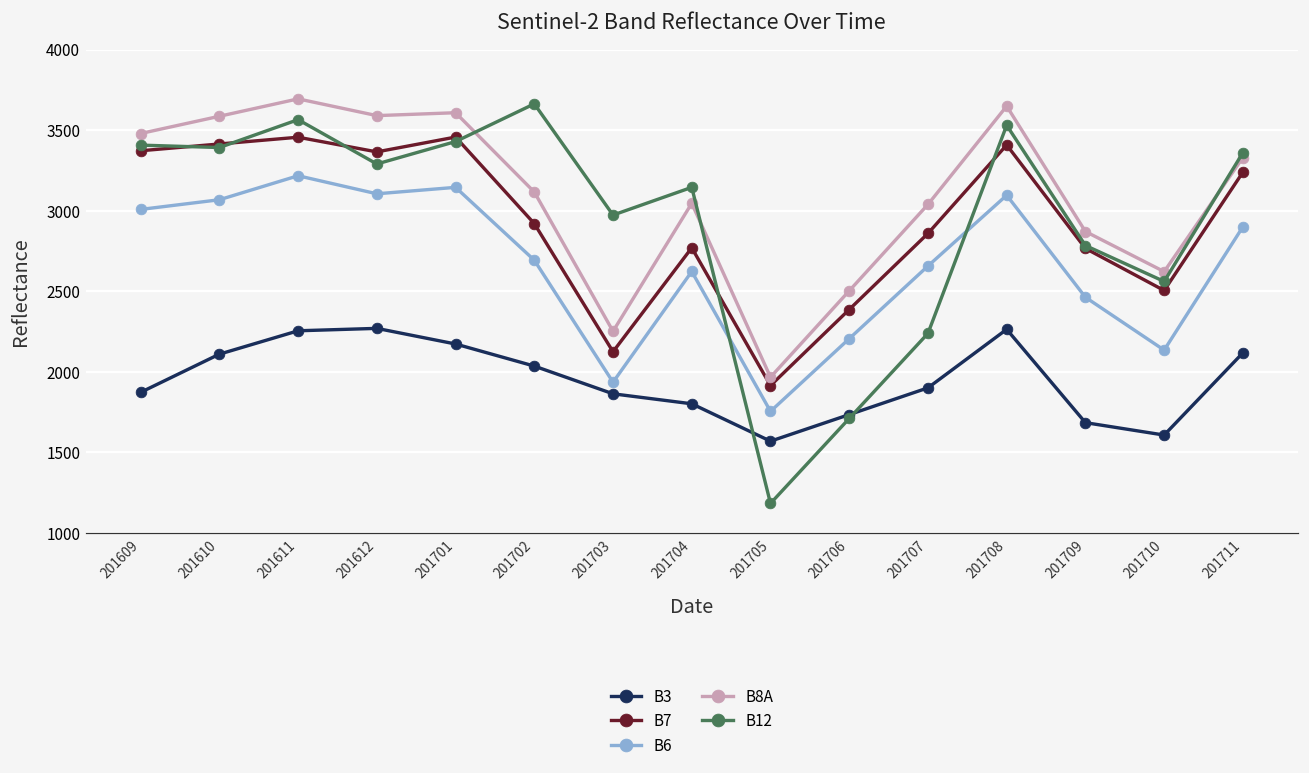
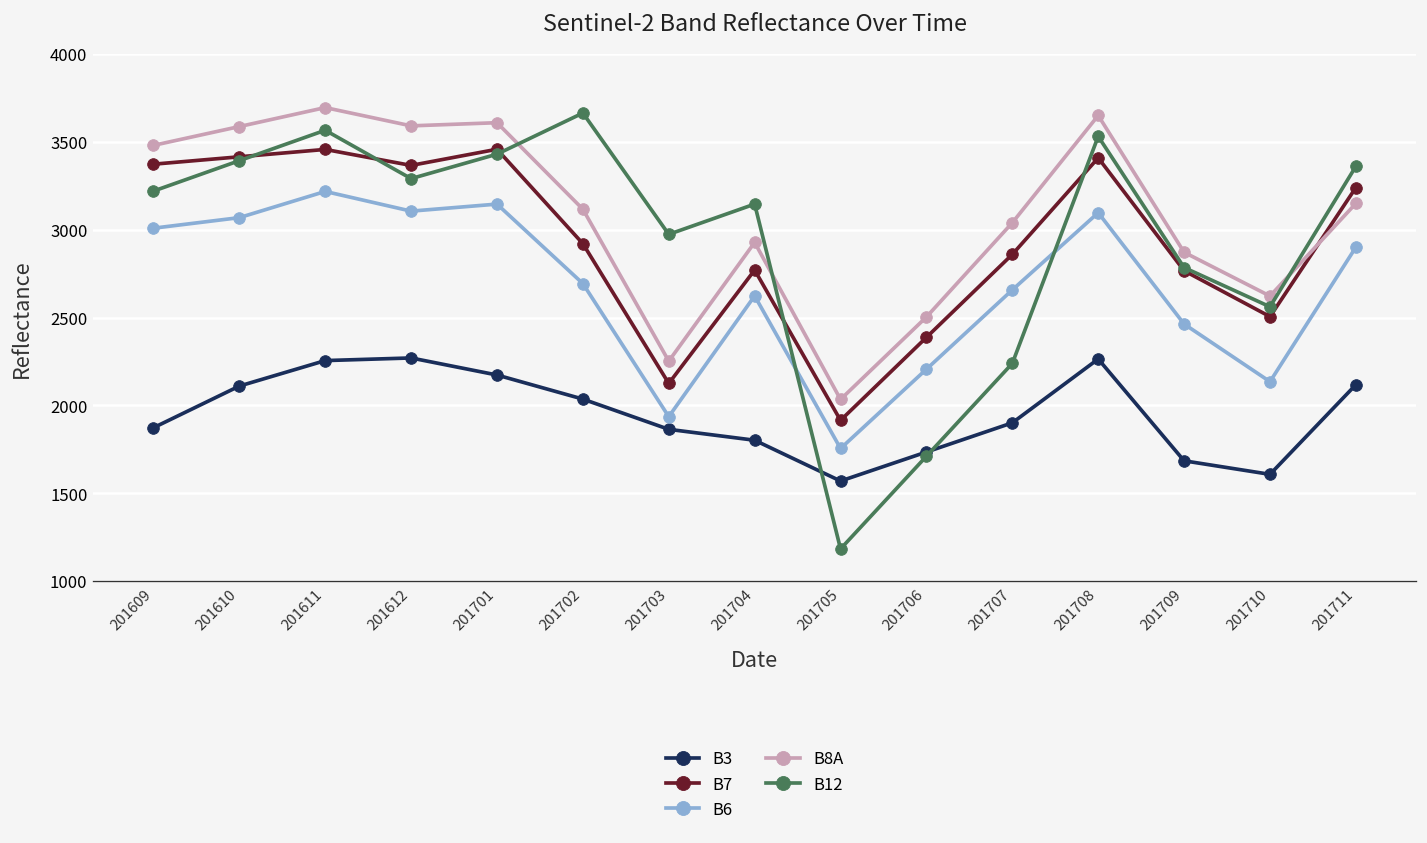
  {
    "B3": {
      "201609": 1870,
      "201610": 2110,
      "201611": 2260,
      "201612": 2270,
      "201701": 2170,
      "201702": 2040,
      "201703": 1860,
      "201704": 1800,
      "201705": 1570,
      "201706": 1740,
      "201707": 1900,
      "201708": 2260,
      "201709": 1690,
      "201710": 1610,
      "201711": 2120
    },
    "B7": {
      "201609": 3370,
      "201610": 3410,
      "201611": 3460,
      "201612": 3370,
      "201701": 3460,
      "201702": 2920,
      "201703": 2130,
      "201704": 2770,
      "201705": 1920,
      "201706": 2390,
      "201707": 2860,
      "201708": 3410,
      "201709": 2770,
      "201710": 2510,
      "201711": 3240
    },
    "B6": {
      "201609": 3010,
      "201610": 3070,
      "201611": 3220,
      "201612": 3110,
      "201701": 3150,
      "201702": 2690,
      "201703": 1940,
      "201704": 2620,
      "201705": 1760,
      "201706": 2210,
      "201707": 2660,
      "201708": 3100,
      "201709": 2460,
      "201710": 2140,
      "201711": 2900
    },
    "B8A": {
      "201609": 3480,
      "201610": 3590,
      "201611": 3690,
      "201612": 3590,
      "201701": 3610,
      "201702": 3120,
      "201703": 2250,
-     "201704": 3050,
-     "201705": 1970,
+     "201704": 2930,
+     "201705": 2030,
      "201706": 2500,
      "201707": 3040,
      "201708": 3650,
      "201709": 2870,
      "201710": 2620,
-     "201711": 3330
+     "201711": 3150
    },
    "B12": {
-     "201609": 3410,
+     "201609": 3220,
      "201610": 3390,
      "201611": 3570,
      "201612": 3290,
      "201701": 3430,
      "201702": 3660,
      "201703": 2970,
      "201704": 3150,
      "201705": 1180,
      "201706": 1710,
      "201707": 2240,
      "201708": 3530,
      "201709": 2780,
      "201710": 2560,
      "201711": 3360
    }
  }
